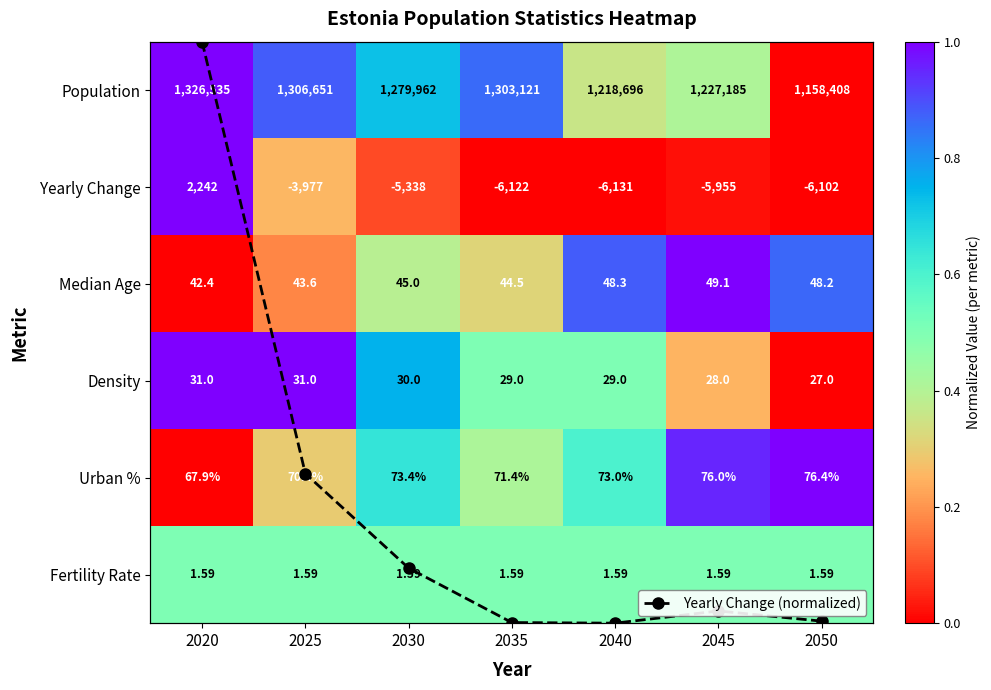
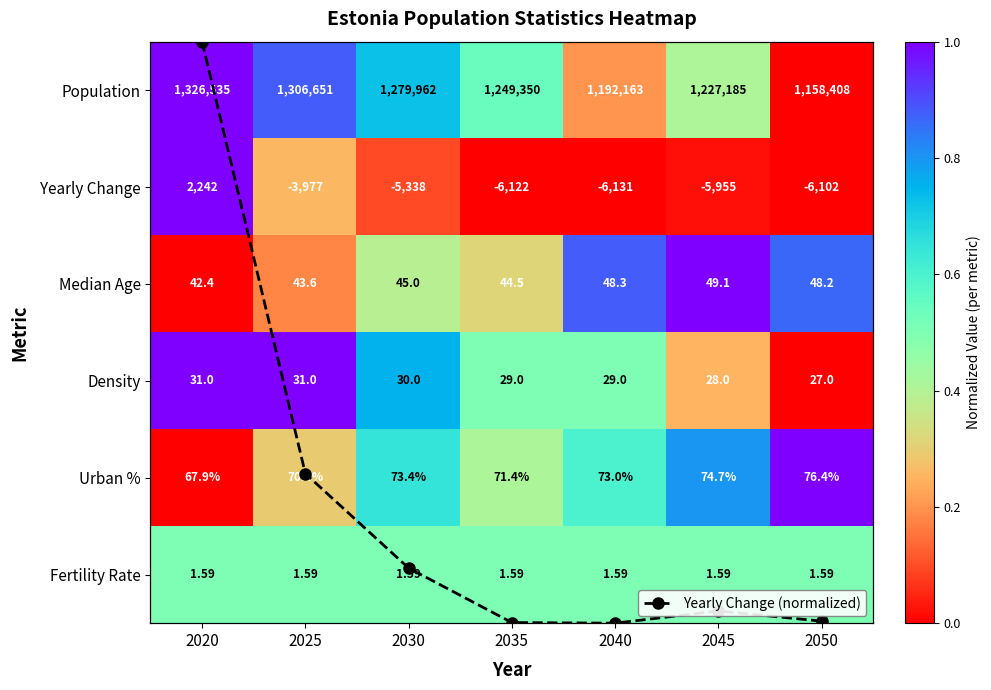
  {
    "Population": {
      "2020": "1,326,535",
      "2025": "1,306,651",
      "2030": "1,279,962",
-     "2035": "1,303,121",
-     "2040": "1,218,696",
+     "2035": "1,249,350",
+     "2040": "1,192,163",
      "2045": "1,227,185",
      "2050": "1,158,408"
    },
    "Yearly Change": {
      "2020": "2,242",
      "2025": "-3,977",
      "2030": "-5,338",
      "2035": "-6,122",
      "2040": "-6,131",
      "2045": "-5,955",
      "2050": "-6,102"
    },
    "Median Age": {
      "2020": "42.4",
      "2025": "43.6",
      "2030": "45.0",
      "2035": "44.5",
      "2040": "48.3",
      "2045": "49.1",
      "2050": "48.2"
    },
    "Density": {
      "2020": "31.0",
      "2025": "31.0",
      "2030": "30.0",
      "2035": "29.0",
      "2040": "29.0",
      "2045": "28.0",
      "2050": "27.0"
    },
    "Urban %": {
      "2020": "67.9%",
      "2030": "73.4%",
      "2035": "71.4%",
      "2040": "73.0%",
-     "2045": "76.0%",
+     "2045": "74.7%",
      "2050": "76.4%"
    },
    "Fertility Rate": {
      "2020": "1.59",
      "2025": "1.59",
      "2035": "1.59",
      "2040": "1.59",
      "2045": "1.59",
      "2050": "1.59"
    }
  }
